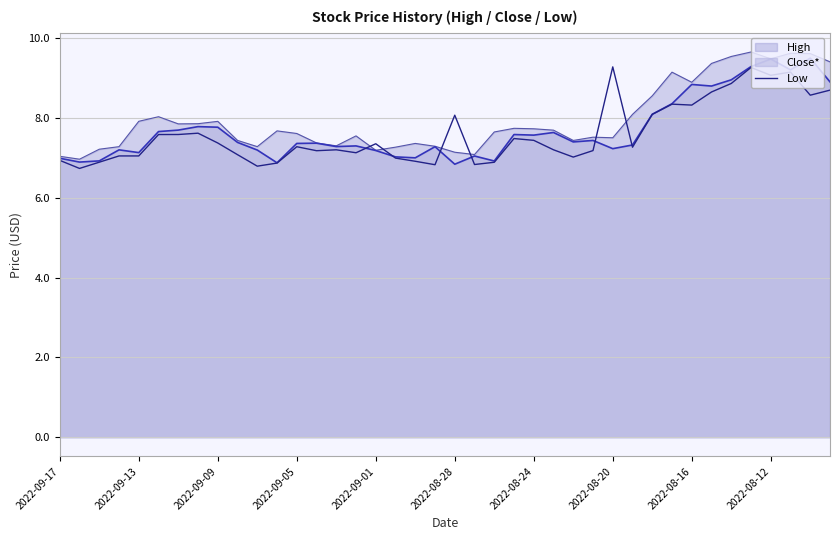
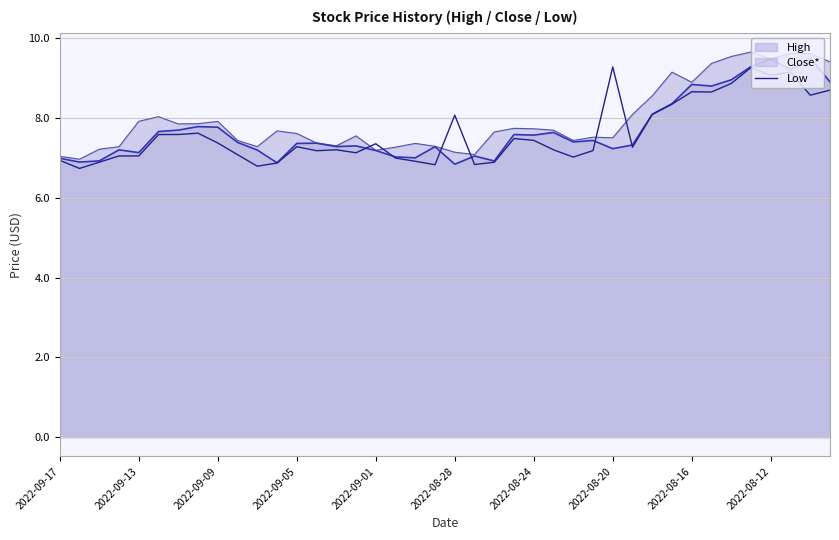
  {
    "Low": {
      "2022-09-13": 7.1,
      "2022-09-09": 7.4,
      "2022-09-05": 7.3,
      "2022-09-01": 7.4,
      "2022-08-28": 8.1,
      "2022-08-24": 7.4,
      "2022-08-20": 9.3,
-     "2022-08-16": 8.3
+     "2022-08-16": 8.7
    }
  }
